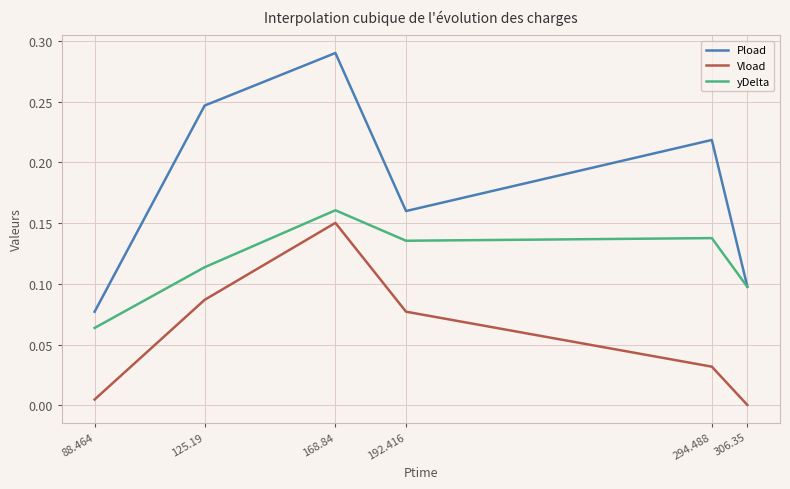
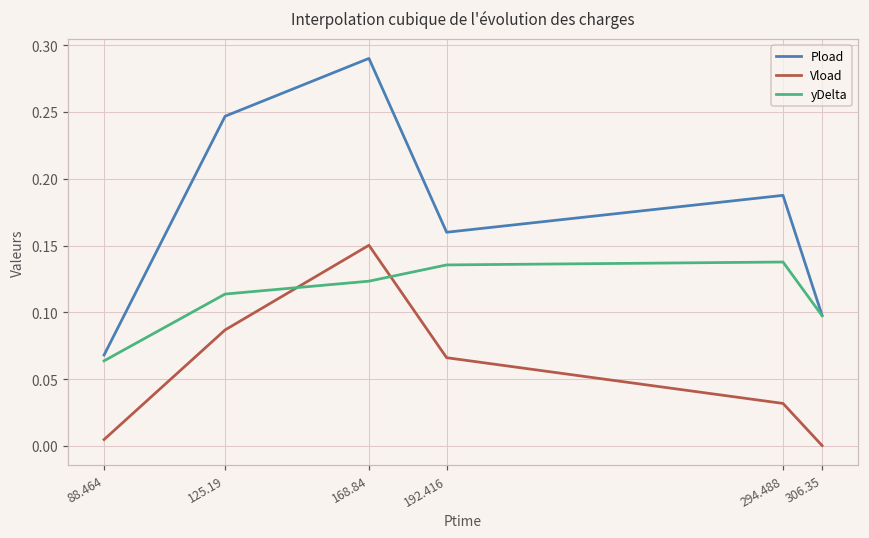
  {
    "Pload": {
-     "88.464": 0.077,
+     "88.464": 0.068,
      "125.19": 0.247,
      "168.84": 0.290,
      "192.416": 0.160,
-     "294.488": 0.218
+     "294.488": 0.188
    },
    "Vload": {
      "88.464": 0.005,
      "125.19": 0.087,
      "168.84": 0.150,
-     "192.416": 0.077,
+     "192.416": 0.066,
      "294.488": 0.032,
      "306.35": 0.000
    },
    "yDelta": {
      "88.464": 0.064,
      "125.19": 0.114,
-     "168.84": 0.161,
+     "168.84": 0.123,
      "192.416": 0.135,
      "294.488": 0.138
    }
  }
